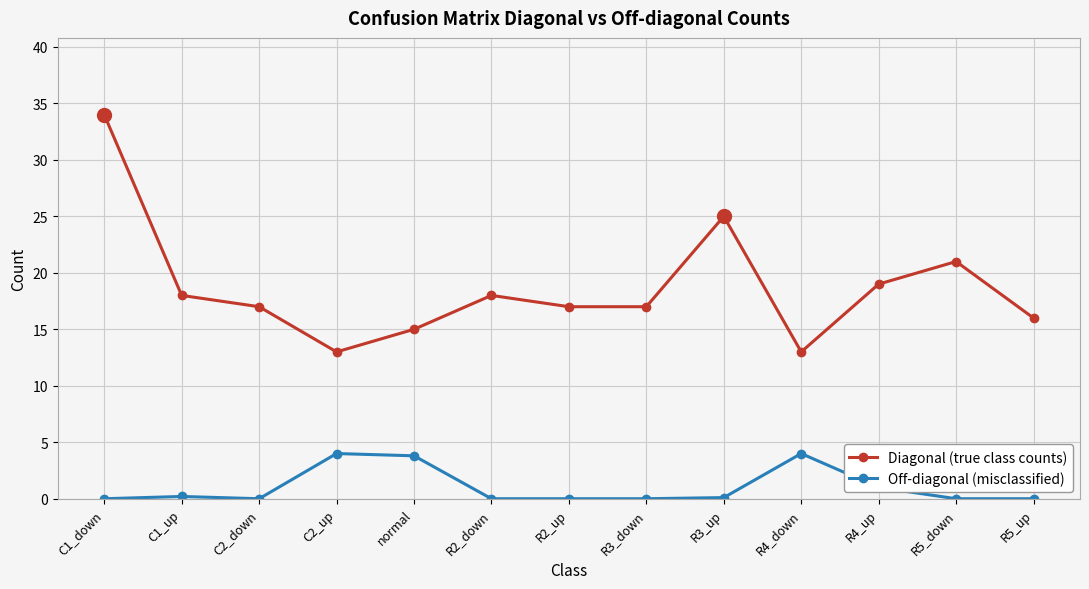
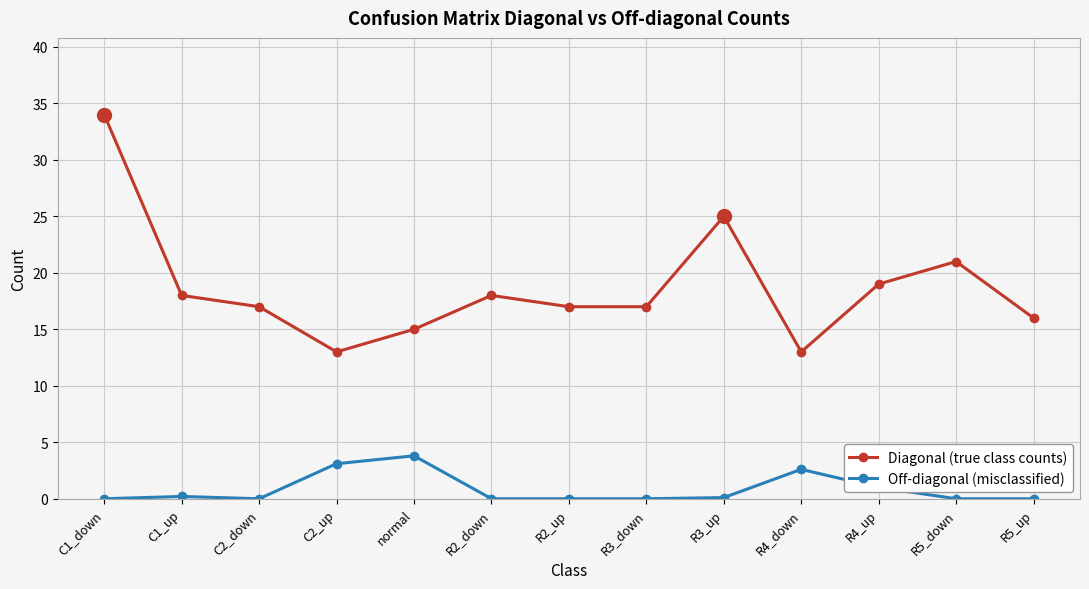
  {
    "Off-diagonal (misclassified)": {
      "C1_down": 0.0,
      "C1_up": 0.2,
      "C2_down": 0.0,
-     "C2_up": 4.0,
+     "C2_up": 3.1,
      "normal": 3.8,
      "R2_down": 0.0,
      "R2_up": 0.0,
      "R3_down": 0.0,
      "R3_up": 0.1,
-     "R4_down": 4.0,
+     "R4_down": 2.6,
      "R5_down": 0.0,
      "R5_up": 0.0
    }
  }
